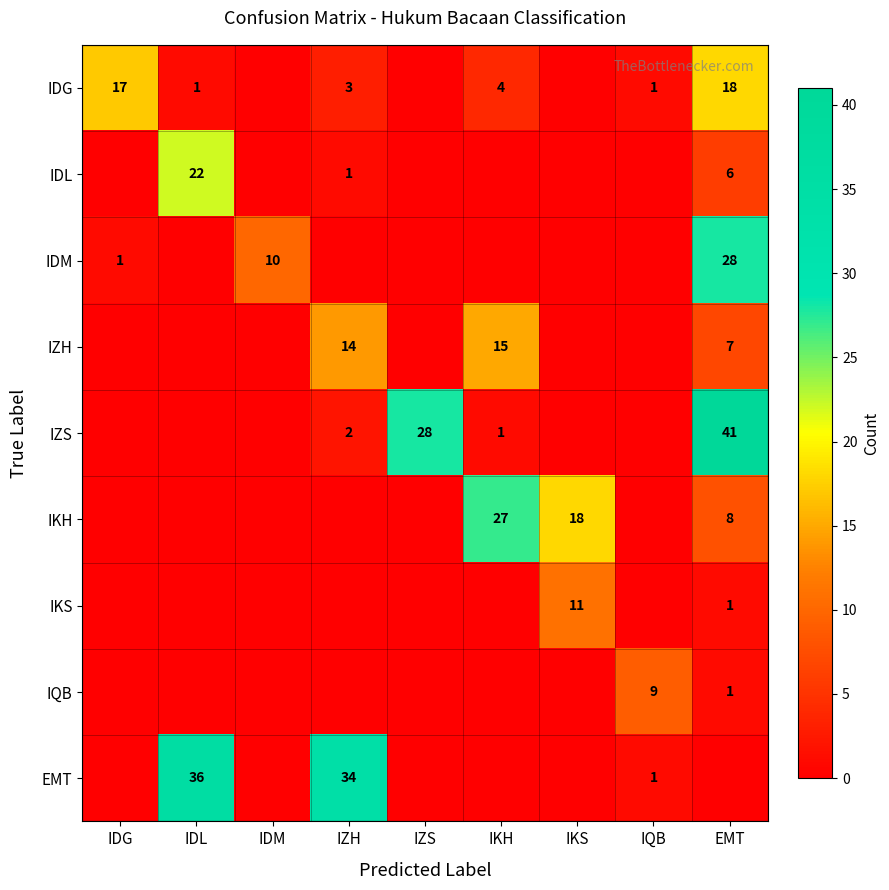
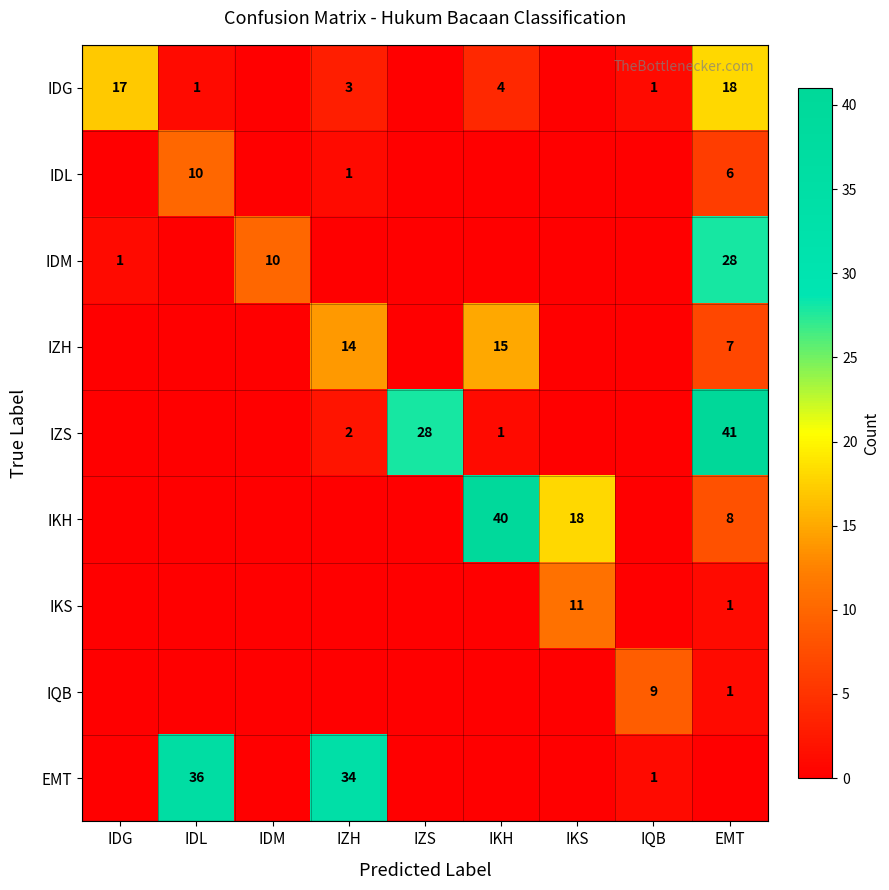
  {
    "IDG": {
      "IDG": 17,
      "IDL": 1,
      "IZH": 3,
      "IKH": 4,
      "EMT": 18
    },
    "IDL": {
-     "IDL": 22,
+     "IDL": 10,
      "IZH": 1,
      "EMT": 6
    },
    "IDM": {
      "IDG": 1,
      "IDM": 10,
      "EMT": 28
    },
    "IZH": {
      "IZH": 14,
      "IKH": 15,
      "EMT": 7
    },
    "IZS": {
      "IZH": 2,
      "IZS": 28,
      "IKH": 1,
      "EMT": 41
    },
    "IKH": {
-     "IKH": 27,
+     "IKH": 40,
      "IKS": 18,
      "EMT": 8
    },
    "IKS": {
      "IKS": 11,
      "EMT": 1
    },
    "IQB": {
      "IQB": 9,
      "EMT": 1
    },
    "EMT": {
      "IDL": 36,
      "IZH": 34,
      "IQB": 1
    }
  }
